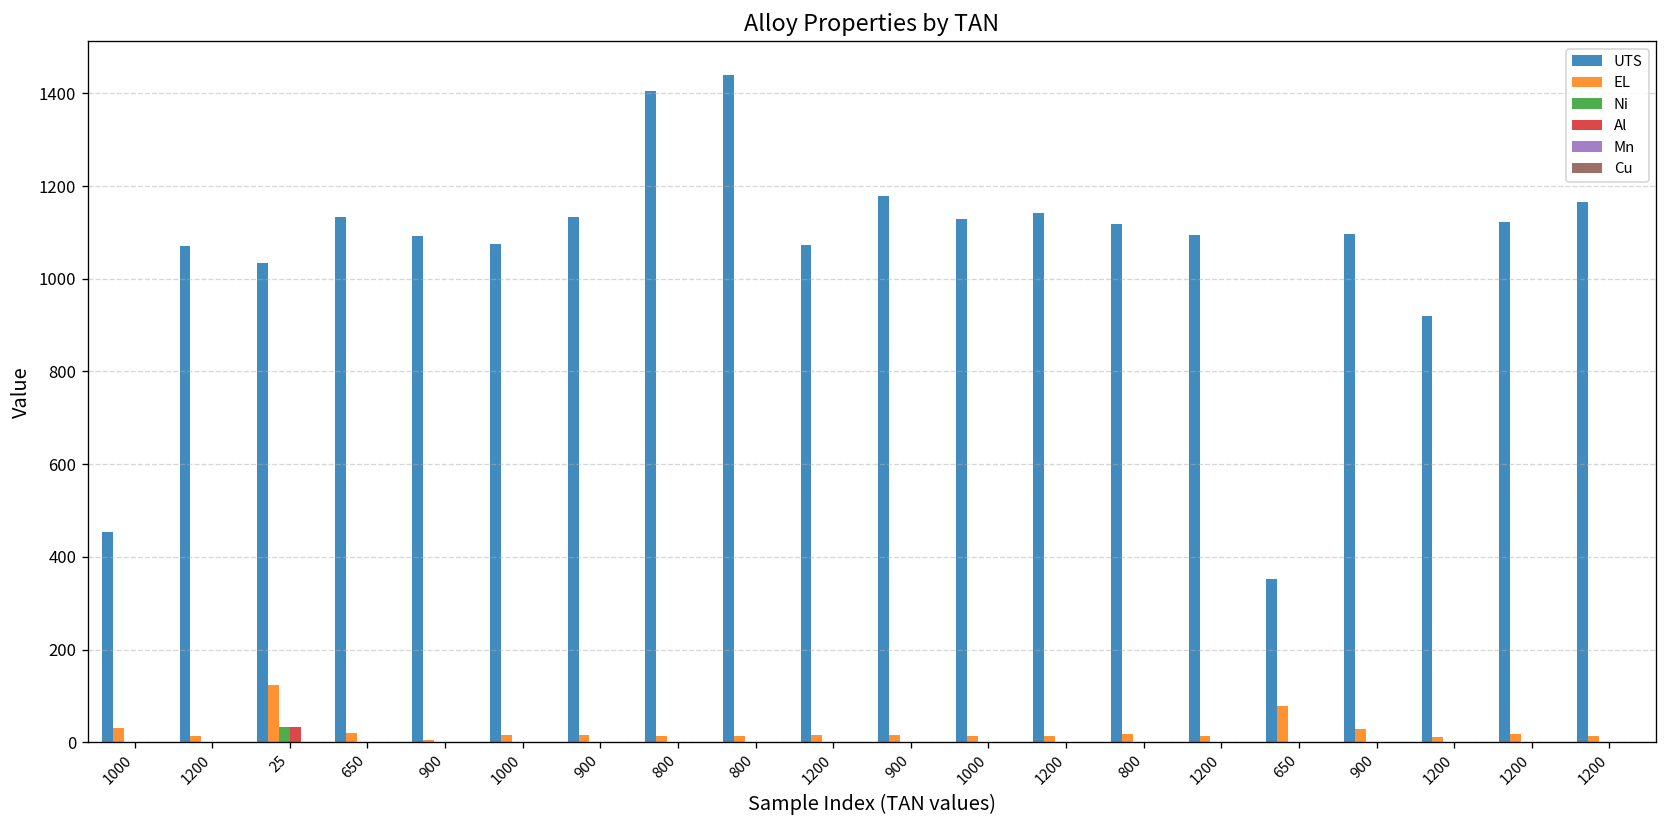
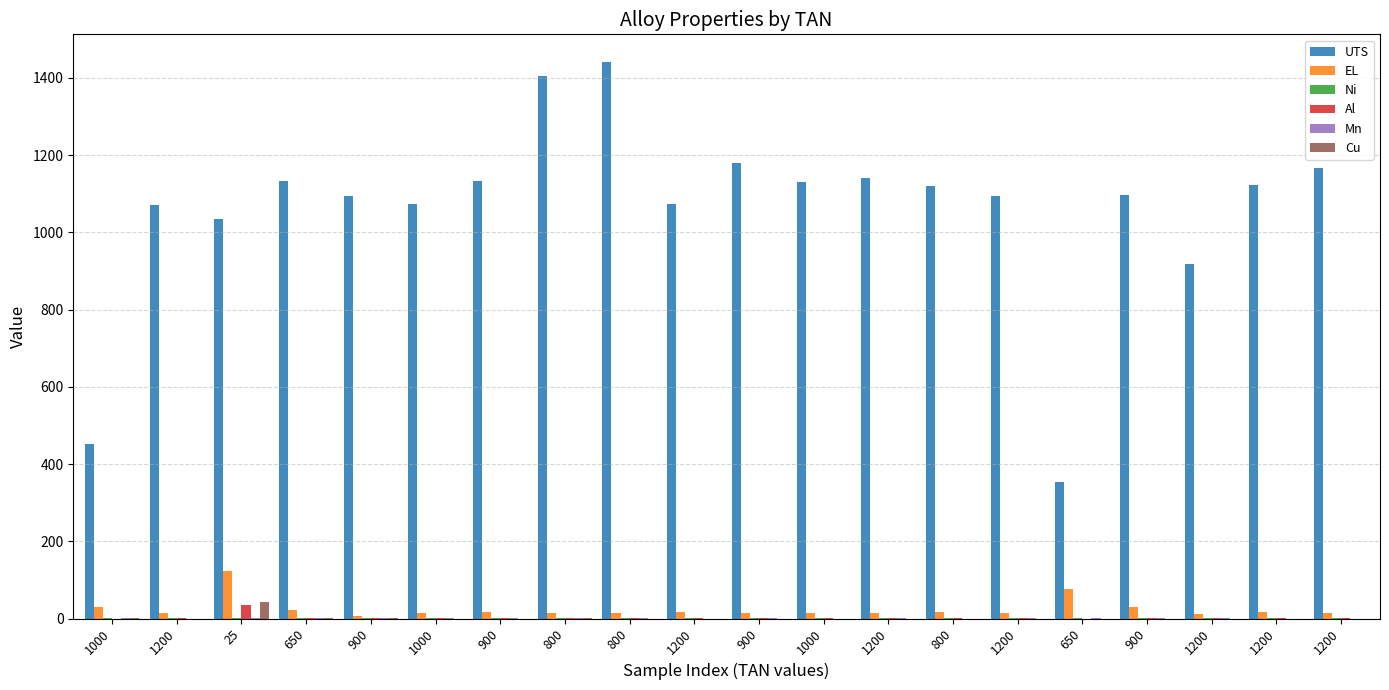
  {
    "UTS": {
      "25": 1030
    },
    "EL": {
      "25": 120
    },
    "Ni": {
-     "25": 30
+     "25": 0
    },
    "Al": {
      "25": 30
    },
    "Cu": {
-     "25": 0
+     "25": 40
    }
  }
